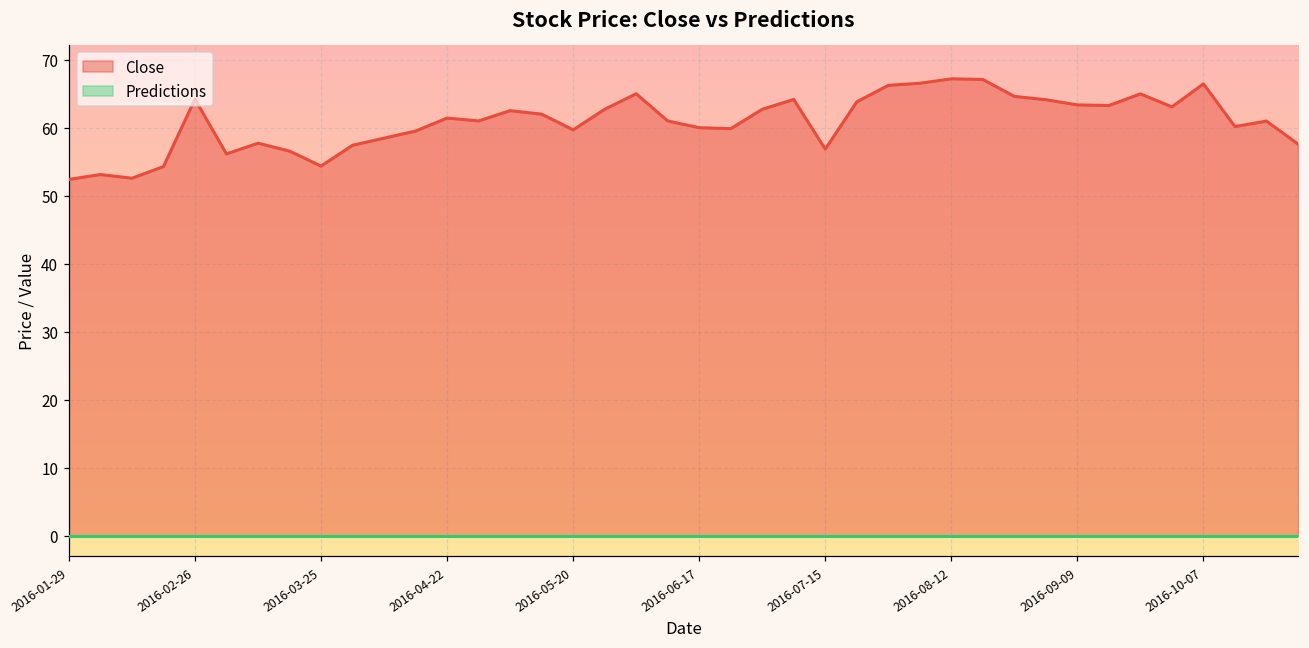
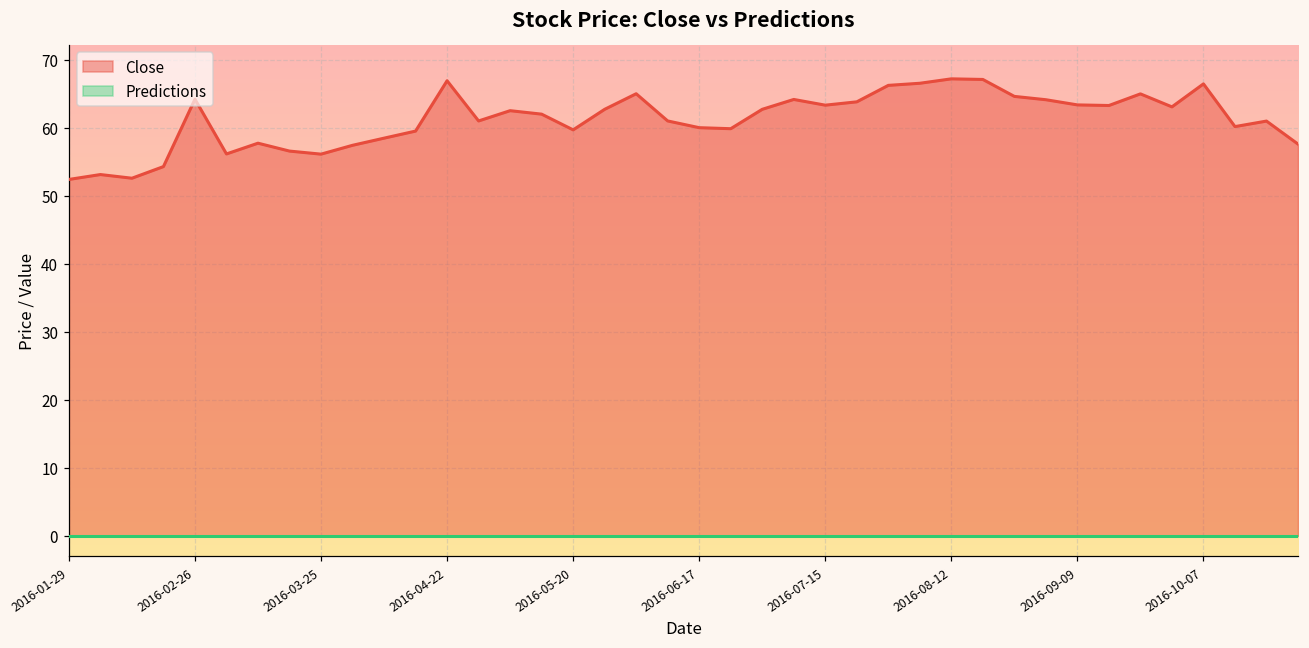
  {
    "Close": {
      "2016-01-29": 52,
-     "2016-03-25": 54,
-     "2016-04-22": 61,
+     "2016-03-25": 56,
+     "2016-04-22": 67,
      "2016-05-20": 60,
      "2016-06-17": 60,
-     "2016-07-15": 57,
+     "2016-07-15": 63,
      "2016-08-12": 67,
      "2016-09-09": 63,
      "2016-10-07": 66
    },
    "Predictions": {
      "2016-01-29": 0,
      "2016-02-26": 0,
      "2016-03-25": 0,
      "2016-04-22": 0,
      "2016-05-20": 0,
      "2016-06-17": 0,
      "2016-07-15": 0,
      "2016-08-12": 0,
      "2016-09-09": 0,
      "2016-10-07": 0
    }
  }
